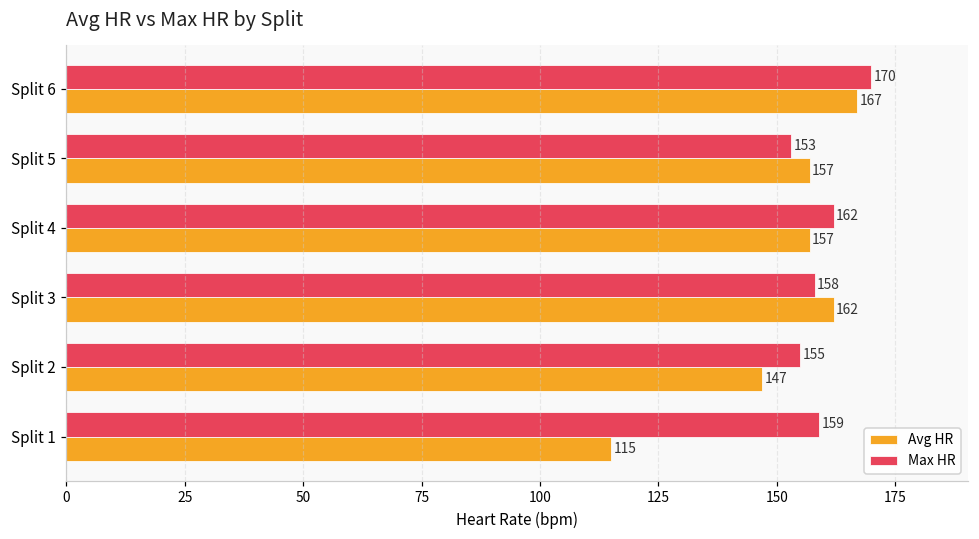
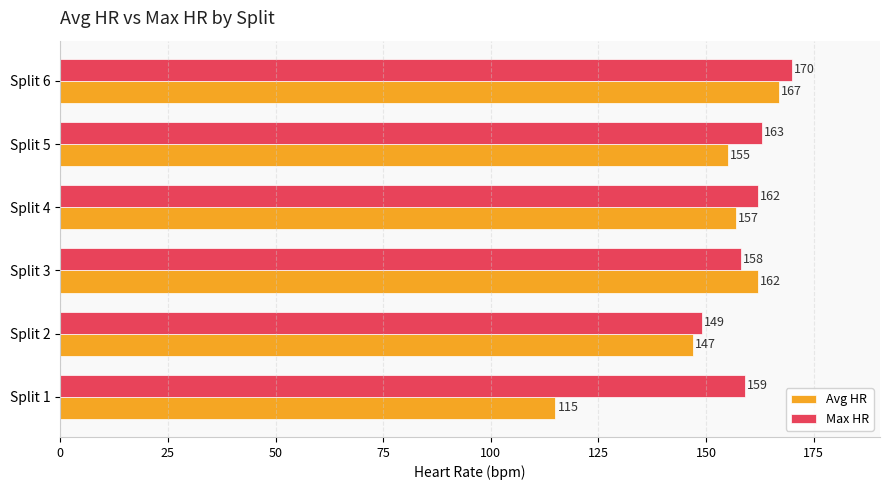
  {
    "Avg HR": {
      "Split 6": 167,
-     "Split 5": 157,
+     "Split 5": 155,
      "Split 4": 157,
      "Split 3": 162,
      "Split 2": 147,
      "Split 1": 115
    },
    "Max HR": {
      "Split 6": 170,
-     "Split 5": 153,
+     "Split 5": 163,
      "Split 4": 162,
      "Split 3": 158,
-     "Split 2": 155,
+     "Split 2": 149,
      "Split 1": 159
    }
  }
